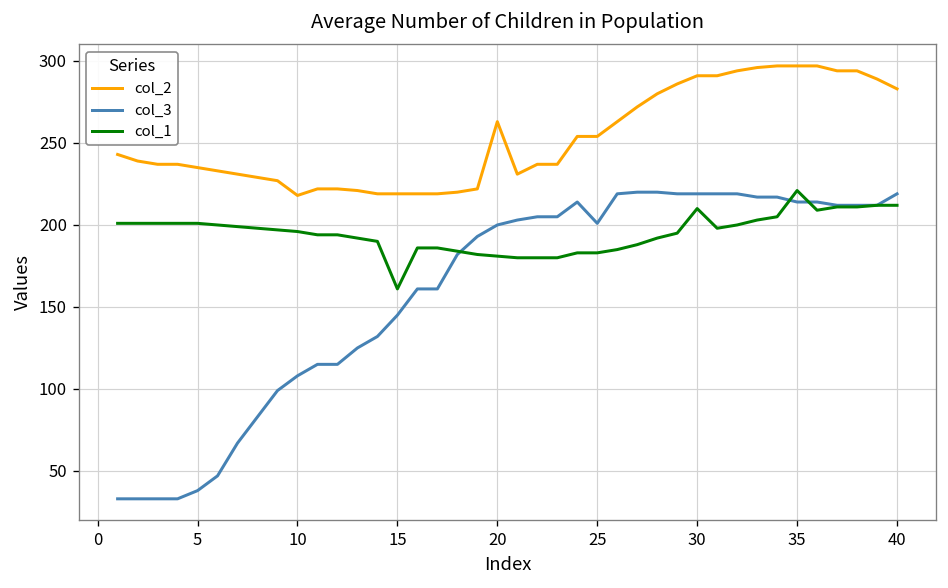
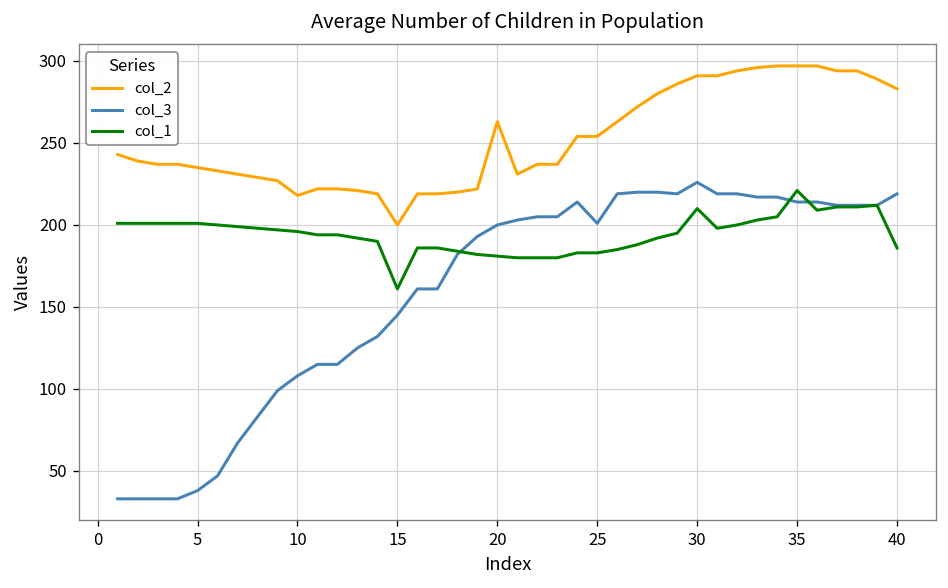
  {
    "col_2": {
      "5": 235,
      "10": 218,
-     "15": 219,
+     "15": 200,
      "20": 263,
      "25": 254,
      "30": 291,
      "35": 297,
      "40": 283
    },
    "col_3": {
      "5": 38,
      "10": 108,
      "15": 145,
      "20": 200,
      "25": 201,
-     "30": 219,
+     "30": 226,
      "35": 214,
      "40": 219
    },
    "col_1": {
      "5": 201,
      "10": 196,
      "15": 161,
      "20": 181,
      "25": 183,
      "30": 210,
      "35": 221,
-     "40": 212
+     "40": 186
    }
  }
